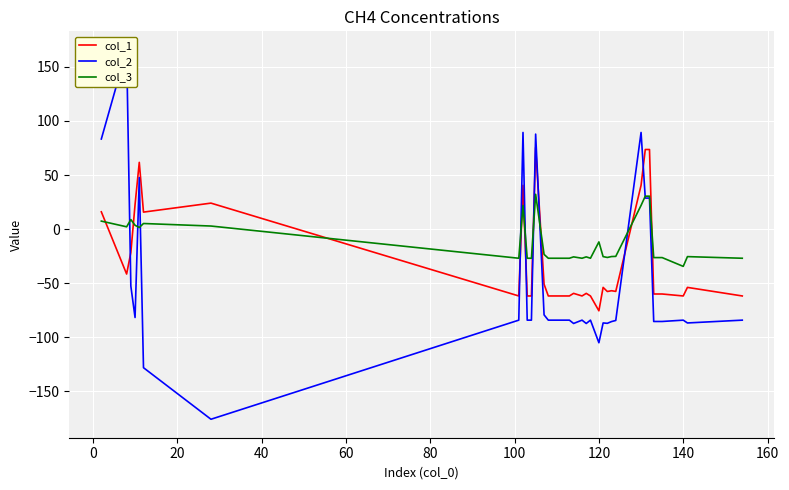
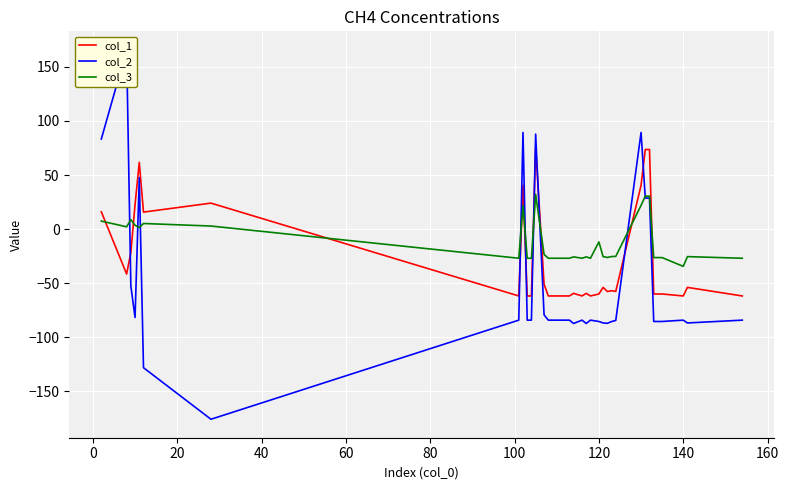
  {
    "col_1": {
-     "120": -75,
+     "120": -60,
      "140": -62
    },
    "col_2": {
-     "120": -105,
+     "120": -85,
      "140": -84
    },
    "col_3": {
      "120": -12,
      "140": -34
    }
  }
